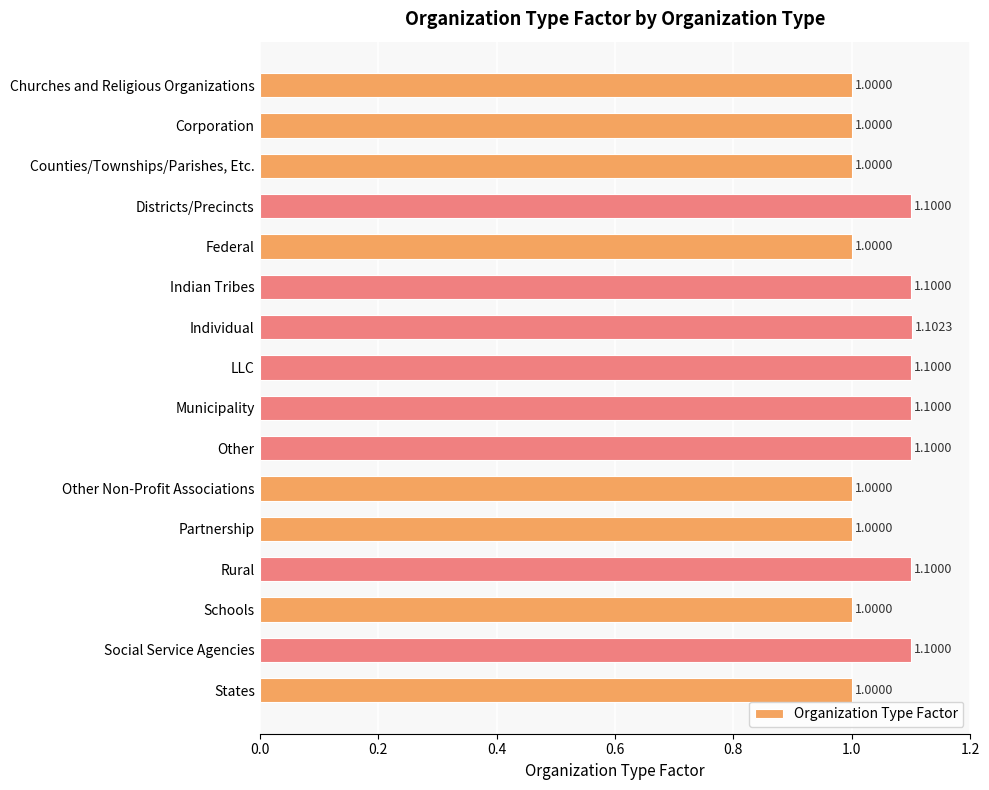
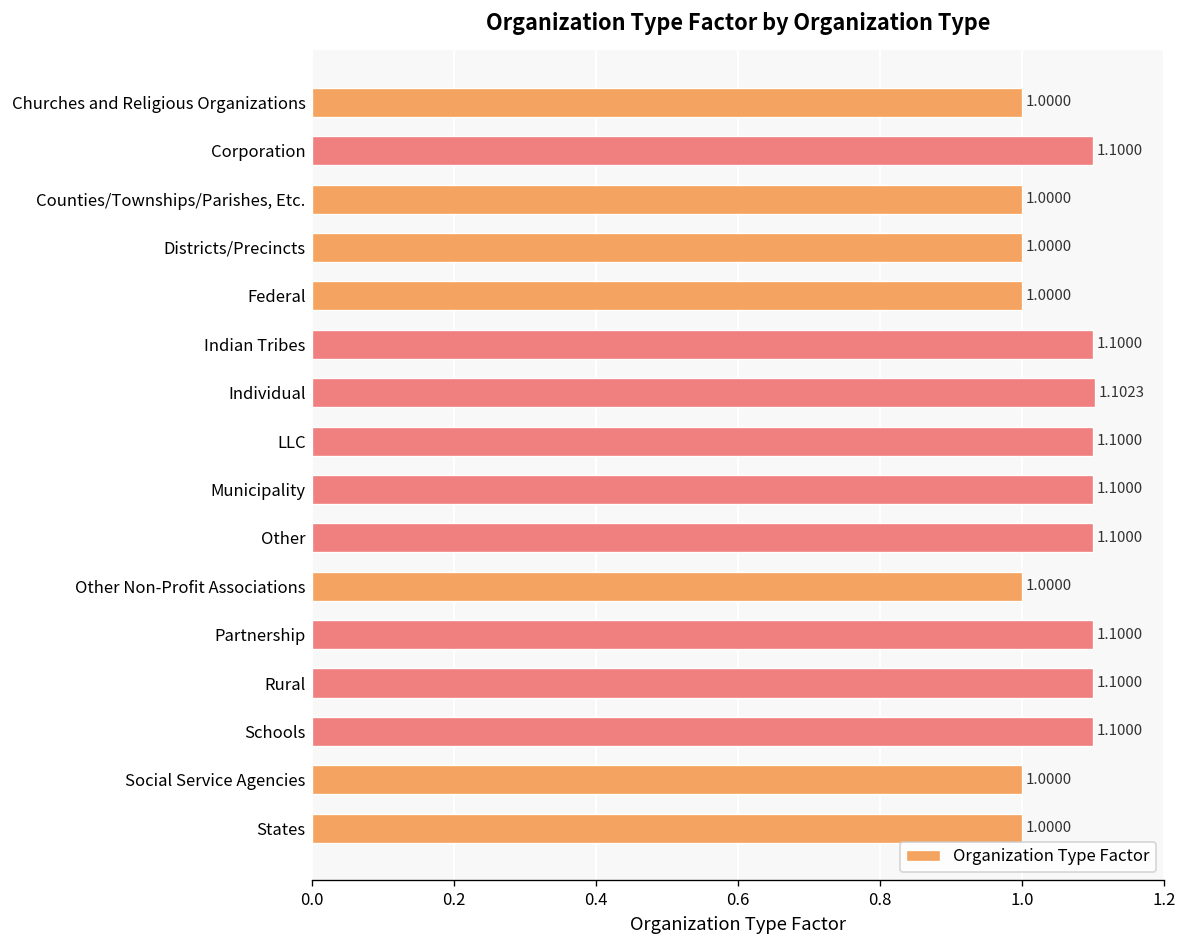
  {
    "Churches and Religious Organizations": 1.0000,
-   "Corporation": 1.0000,
+   "Corporation": 1.1000,
    "Counties/Townships/Parishes, Etc.": 1.0000,
-   "Districts/Precincts": 1.1000,
+   "Districts/Precincts": 1.0000,
    "Federal": 1.0000,
    "Indian Tribes": 1.1000,
    "Individual": 1.1023,
    "LLC": 1.1000,
    "Municipality": 1.1000,
    "Other": 1.1000,
    "Other Non-Profit Associations": 1.0000,
-   "Partnership": 1.0000,
+   "Partnership": 1.1000,
    "Rural": 1.1000,
-   "Schools": 1.0000,
-   "Social Service Agencies": 1.1000,
+   "Schools": 1.1000,
+   "Social Service Agencies": 1.0000,
    "States": 1.0000
  }
